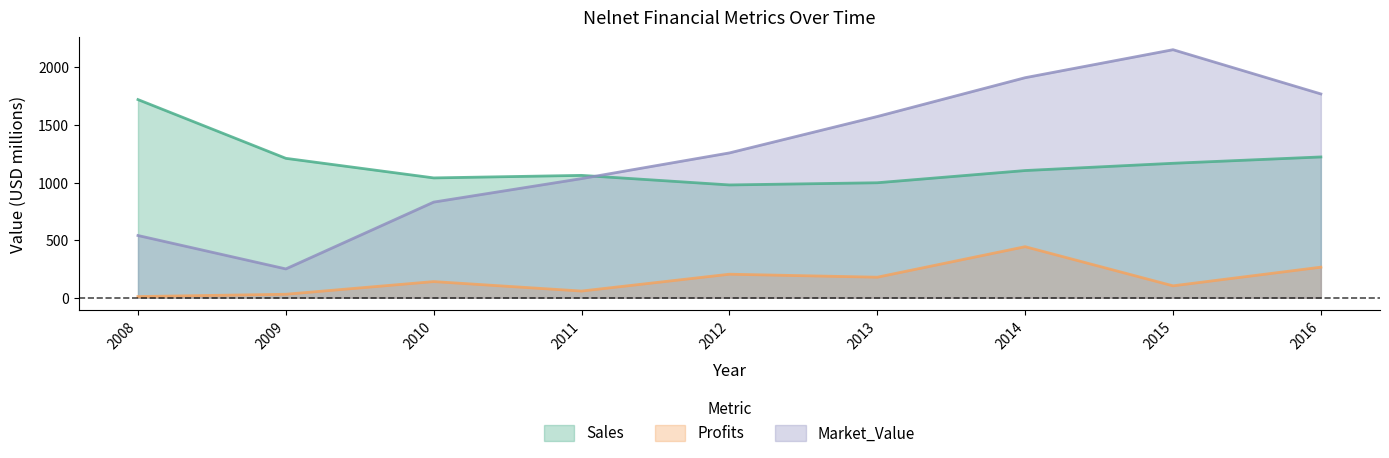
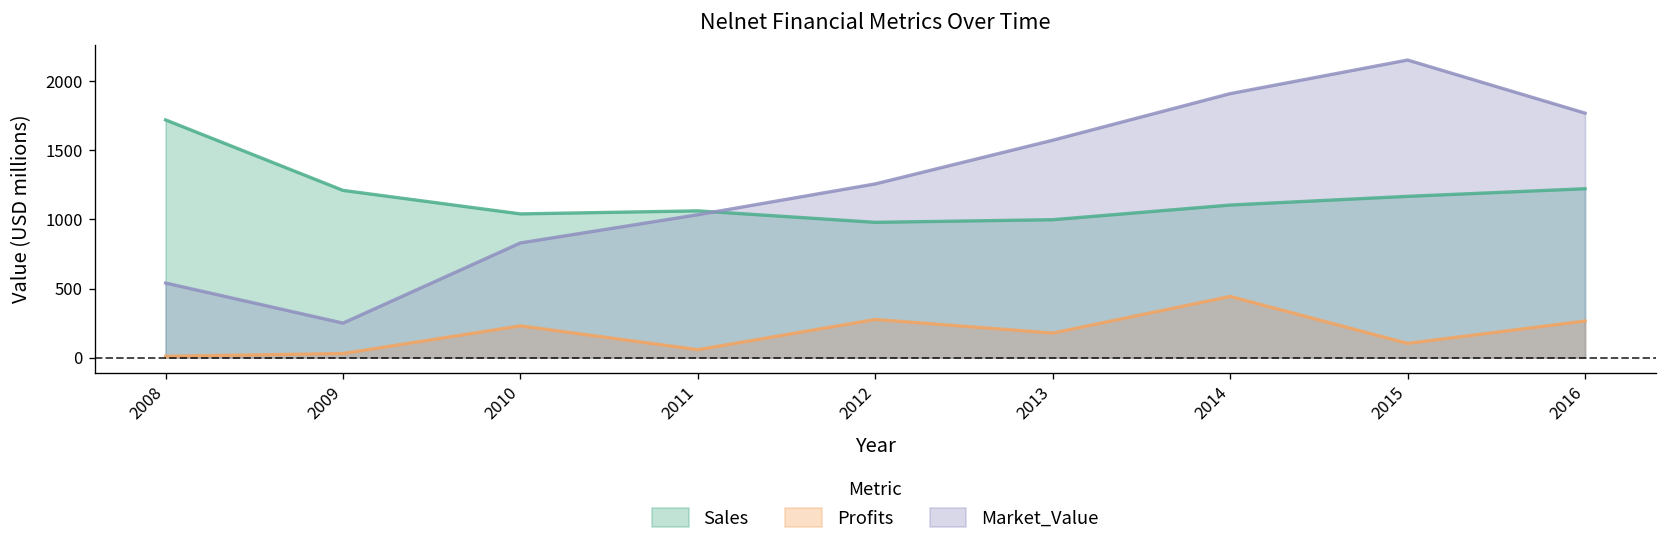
  {
    "Profits": {
      "2008": 10,
      "2009": 30,
-     "2010": 140,
+     "2010": 230,
      "2011": 60,
-     "2012": 200,
+     "2012": 280,
      "2013": 180,
      "2014": 440,
      "2015": 100,
      "2016": 270
    }
  }
